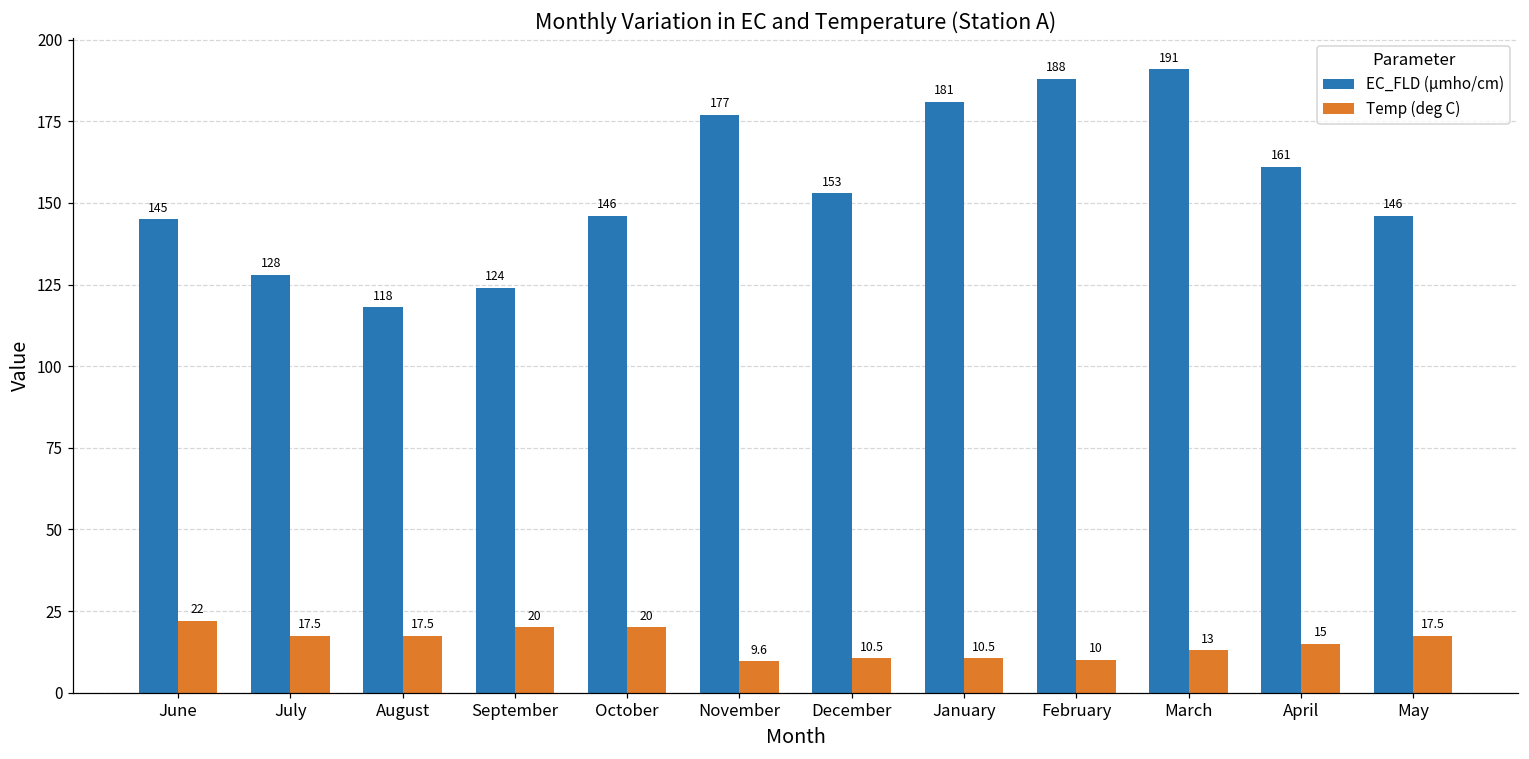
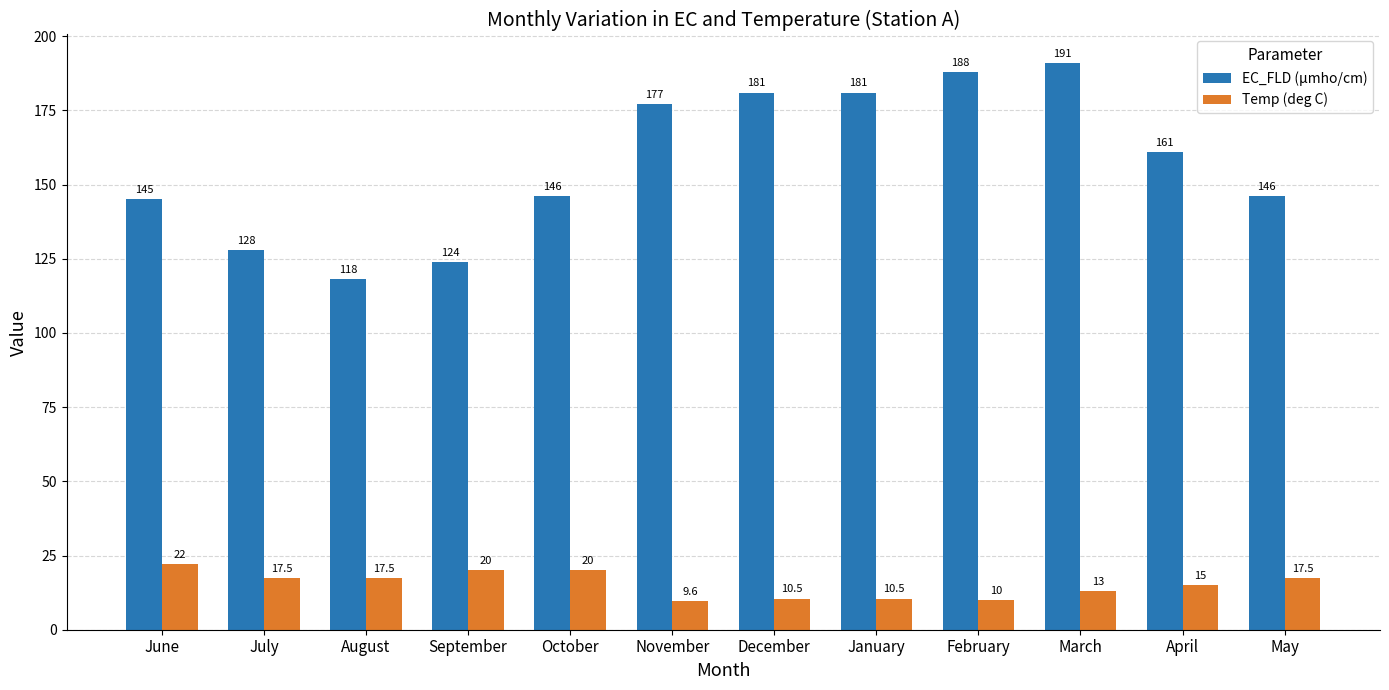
  {
    "EC_FLD (µmho/cm)": {
      "June": 145,
      "July": 128,
      "August": 118,
      "September": 124,
      "October": 146,
      "November": 177,
-     "December": 153,
+     "December": 181,
      "January": 181,
      "February": 188,
      "March": 191,
      "April": 161,
      "May": 146
    },
    "Temp (deg C)": {
      "June": 22,
      "July": 17.5,
      "August": 17.5,
      "September": 20,
      "October": 20,
      "November": 9.6,
      "December": 10.5,
      "January": 10.5,
      "February": 10,
      "March": 13,
      "April": 15,
      "May": 17.5
    }
  }
